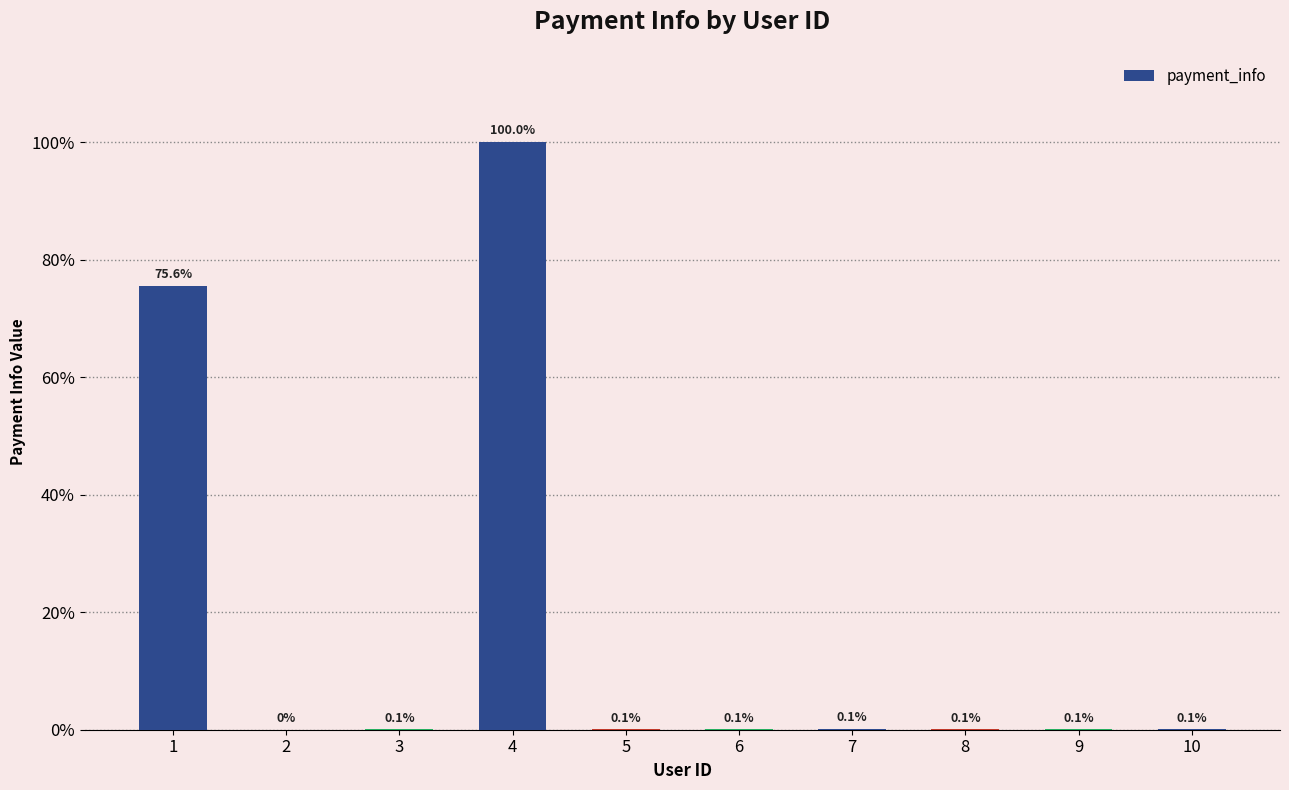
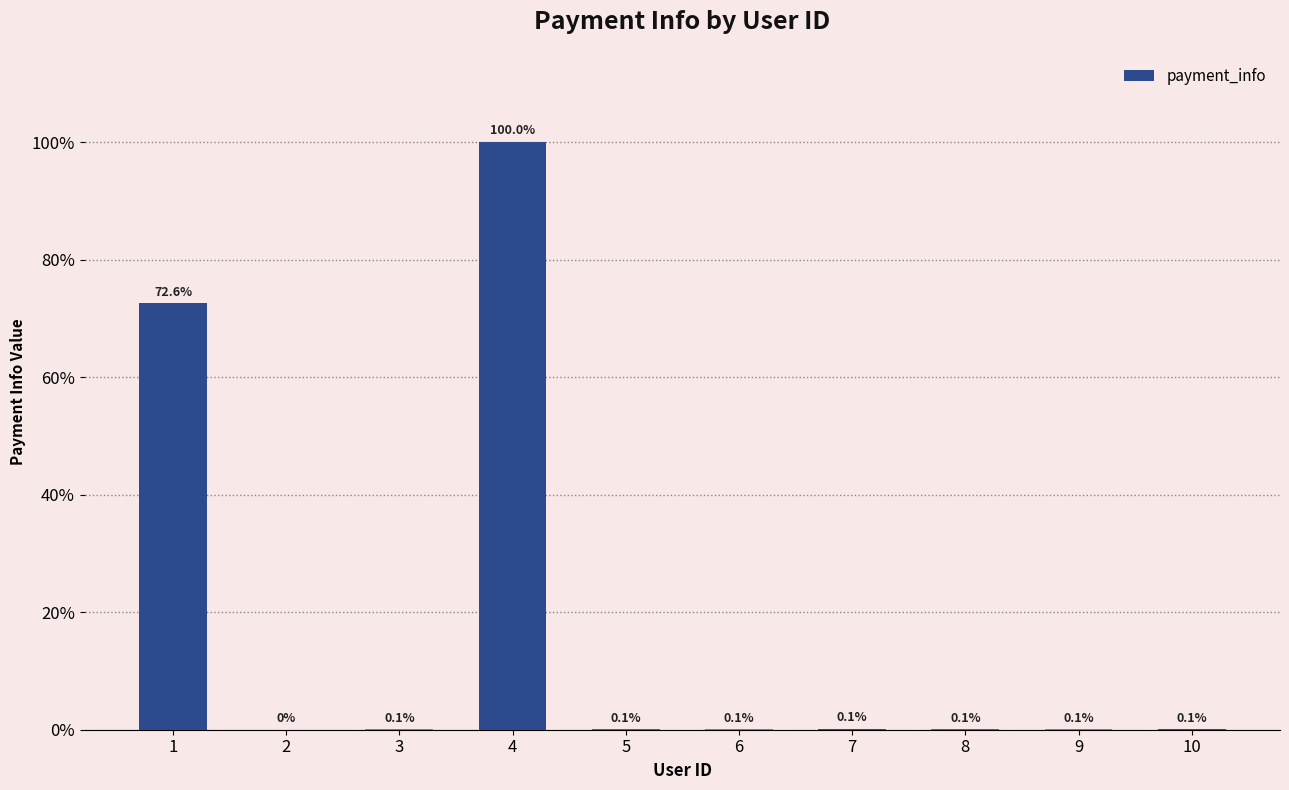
  {
-   "1": "75.6%",
+   "1": "72.6%",
    "2": "0%",
    "3": "0.1%",
    "4": "100.0%",
    "5": "0.1%",
    "6": "0.1%",
    "7": "0.1%",
    "8": "0.1%",
    "9": "0.1%",
    "10": "0.1%"
  }
